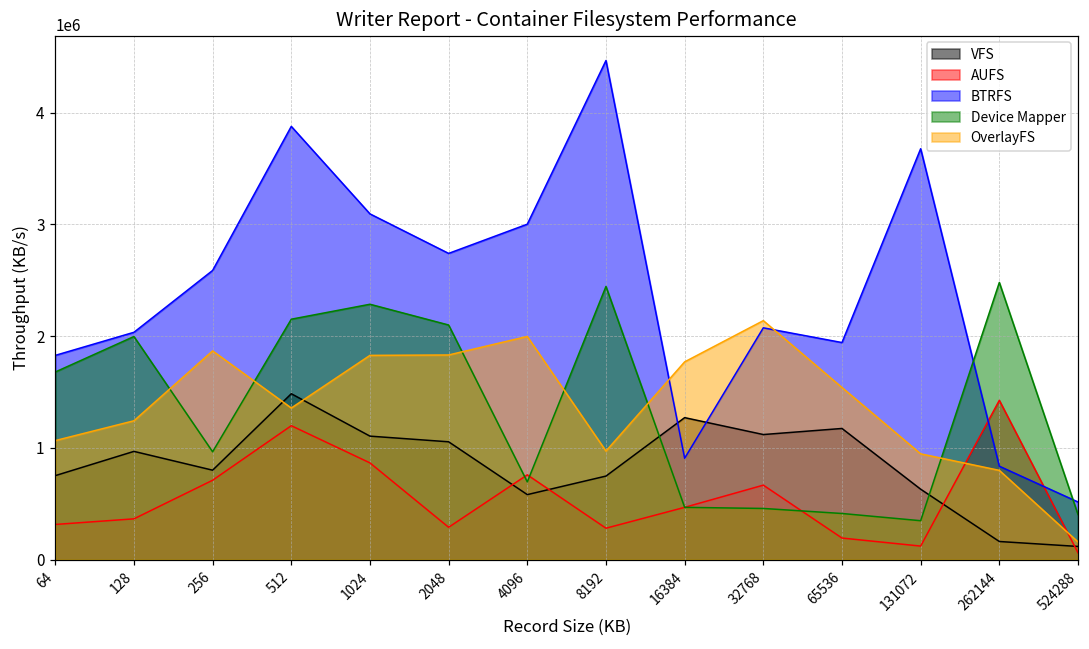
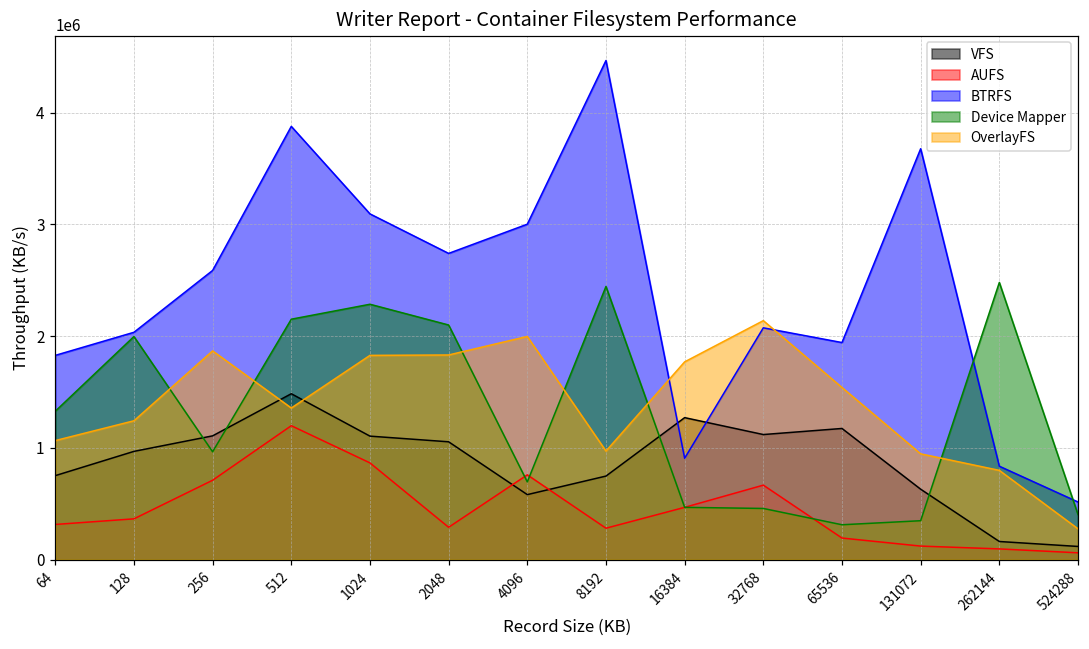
  {
    "VFS": {
      "64": 750000,
      "128": 970000,
-     "256": 800000,
+     "256": 1110000,
      "512": 1490000,
      "1024": 1110000,
      "2048": 1060000,
      "4096": 580000,
      "8192": 750000,
      "16384": 1270000,
      "32768": 1120000,
      "65536": 1170000,
      "131072": 630000,
      "262144": 160000,
      "524288": 120000
    },
    "AUFS": {
      "64": 320000,
      "128": 370000,
      "256": 710000,
      "512": 1200000,
      "1024": 870000,
      "2048": 290000,
      "4096": 760000,
      "8192": 280000,
      "32768": 670000,
      "65536": 190000,
      "131072": 120000,
-     "262144": 1430000,
+     "262144": 100000,
      "524288": 60000
    },
    "BTRFS": {
      "64": 1830000,
      "128": 2040000,
      "256": 2590000,
      "512": 3880000,
      "1024": 3090000,
      "2048": 2740000,
      "4096": 3000000,
      "8192": 4470000,
      "16384": 910000,
      "32768": 2080000,
      "65536": 1940000,
      "131072": 3680000,
      "262144": 840000,
      "524288": 520000
    },
    "Device Mapper": {
-     "64": 1680000,
+     "64": 1330000,
      "128": 2000000,
      "256": 970000,
      "512": 2150000,
      "1024": 2290000,
      "2048": 2100000,
      "4096": 700000,
      "8192": 2450000,
      "32768": 460000,
-     "65536": 410000,
+     "65536": 310000,
      "131072": 350000,
      "262144": 2480000,
      "524288": 400000
    },
    "OverlayFS": {
      "64": 1070000,
      "128": 1240000,
      "256": 1870000,
      "512": 1360000,
      "1024": 1830000,
      "2048": 1830000,
      "4096": 2000000,
      "8192": 970000,
      "16384": 1770000,
      "32768": 2140000,
      "65536": 1540000,
      "131072": 950000,
      "262144": 800000,
-     "524288": 160000
+     "524288": 280000
    }
  }
